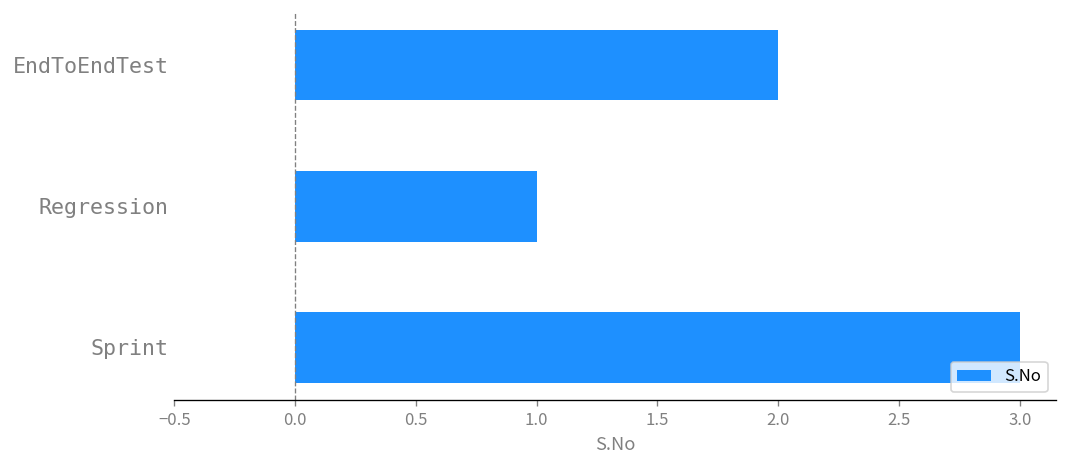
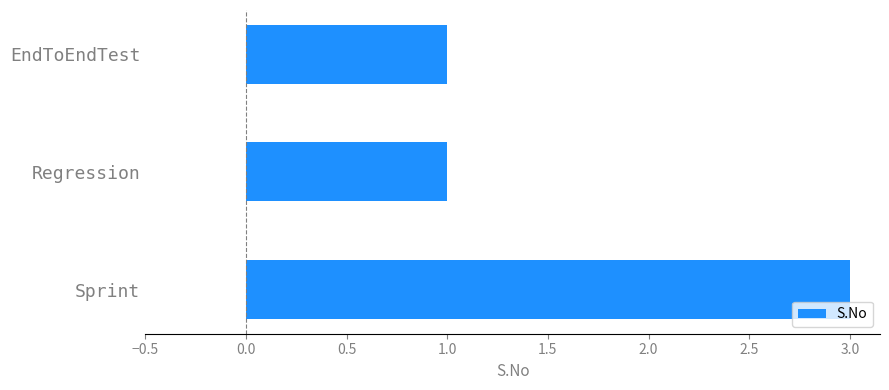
  {
-   "EndToEndTest": 2,
+   "EndToEndTest": 1,
    "Regression": 1,
    "Sprint": 3
  }
